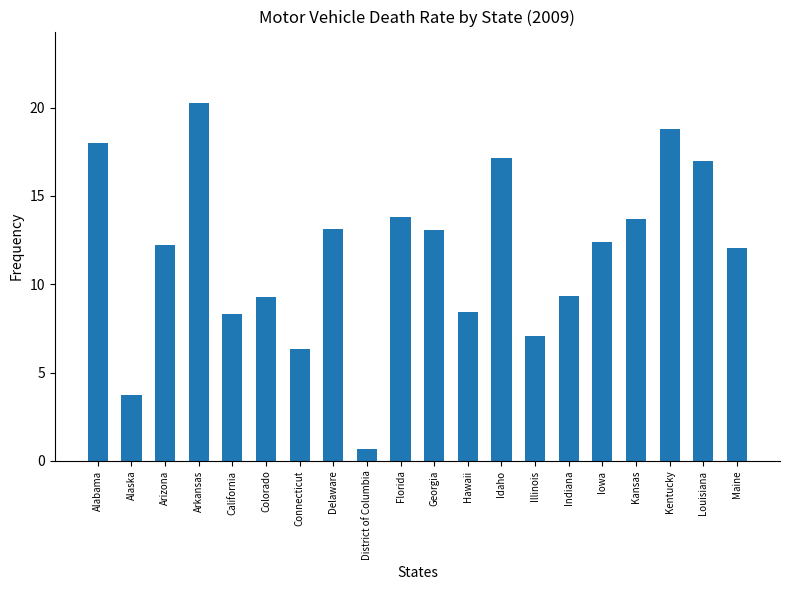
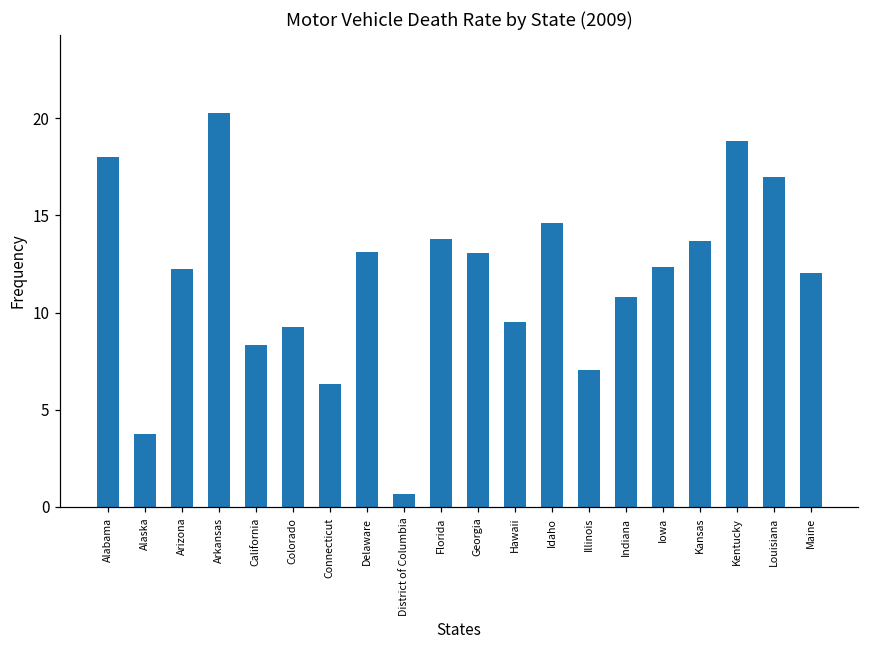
  {
    "Alabama": 18.0,
    "Alaska": 3.7,
    "Arizona": 12.2,
    "Arkansas": 20.3,
    "California": 8.3,
    "Colorado": 9.3,
    "Connecticut": 6.3,
    "Delaware": 13.1,
    "District of Columbia": 0.7,
    "Florida": 13.8,
    "Georgia": 13.1,
-   "Hawaii": 8.4,
-   "Idaho": 17.2,
+   "Hawaii": 9.5,
+   "Idaho": 14.6,
    "Illinois": 7.1,
-   "Indiana": 9.3,
+   "Indiana": 10.8,
    "Iowa": 12.4,
    "Kansas": 13.7,
    "Kentucky": 18.8,
    "Louisiana": 17.0,
    "Maine": 12.1
  }
